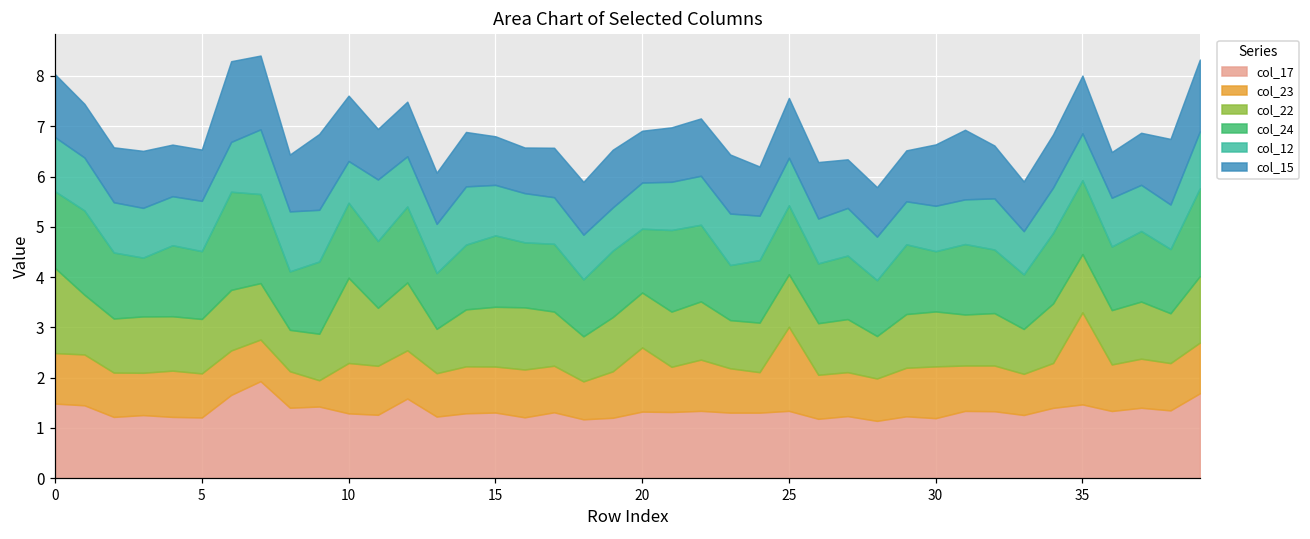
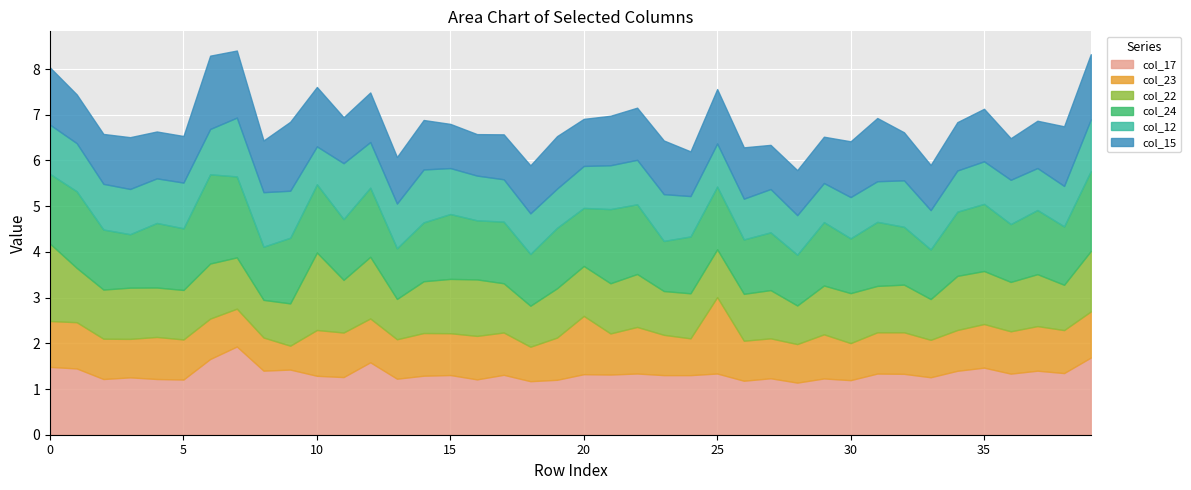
  {
    "col_17": {
      "0": 1.5,
      "5": 1.2,
      "10": 1.3,
      "15": 1.3,
      "20": 1.3,
      "25": 1.3,
      "30": 1.2,
      "35": 1.5
    },
    "col_23": {
      "0": 1.0,
      "5": 0.9,
      "10": 1.0,
      "15": 0.9,
      "20": 1.3,
      "25": 1.7,
-     "30": 1.0,
-     "35": 1.8
+     "30": 0.8,
+     "35": 1.0
    },
    "col_22": {
      "0": 1.7,
      "5": 1.1,
      "10": 1.7,
      "15": 1.2,
      "20": 1.1,
      "25": 1.0,
      "30": 1.1,
      "35": 1.2
    }
  }
